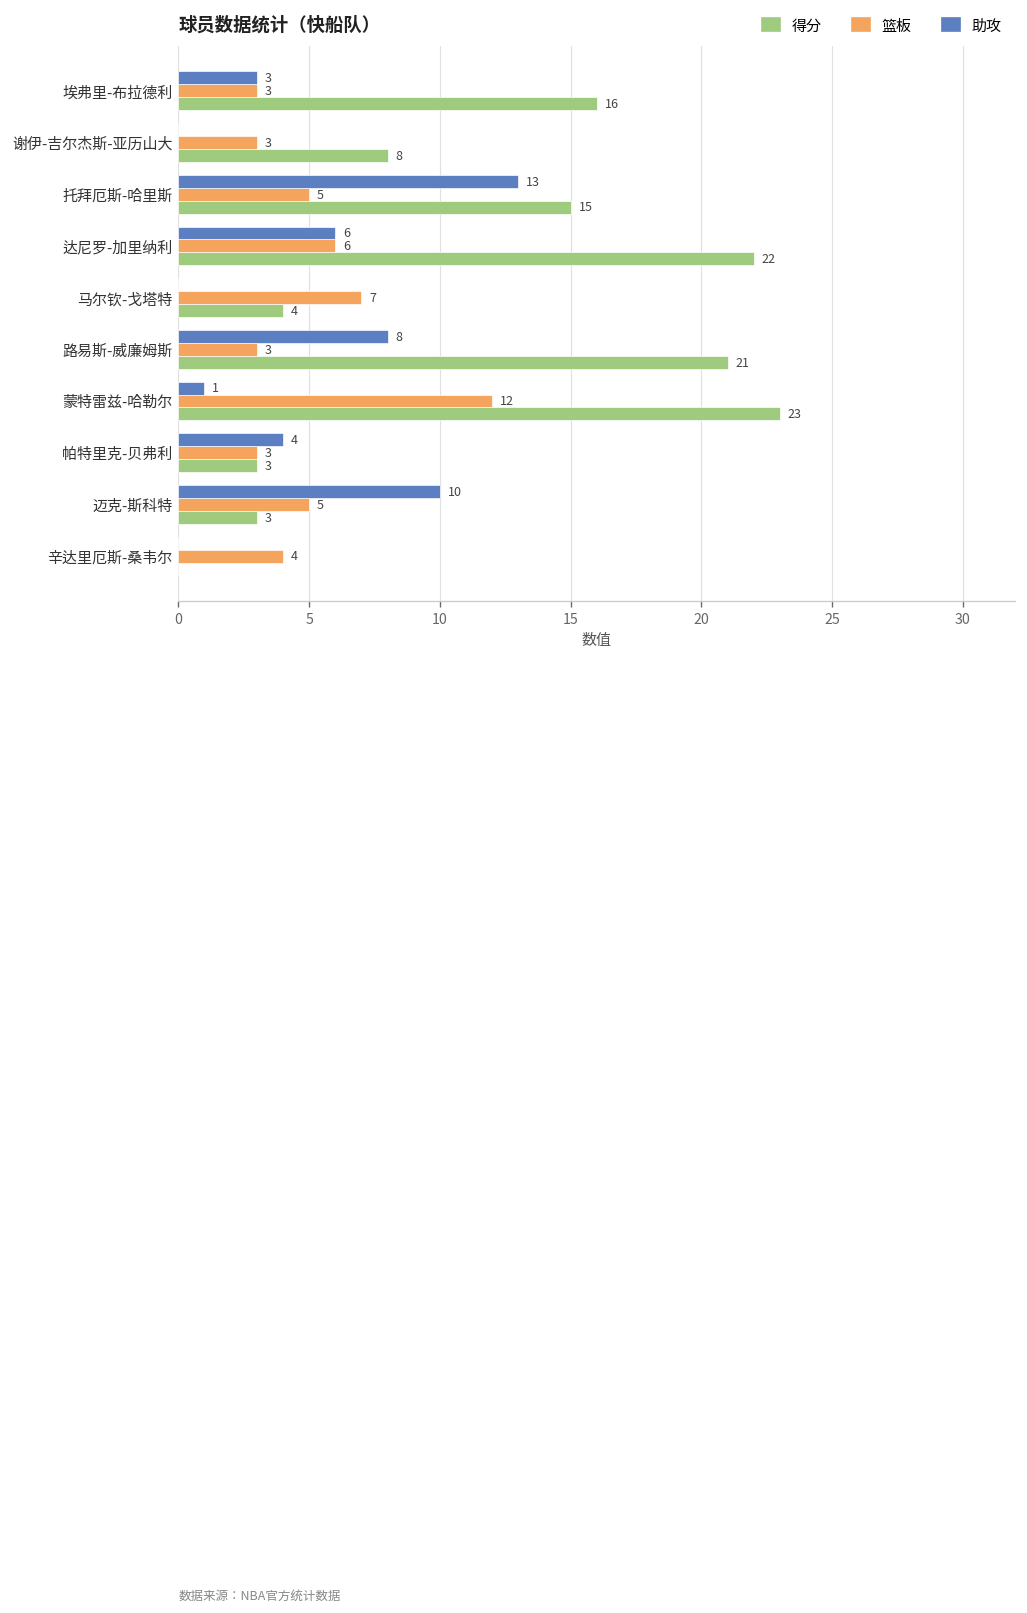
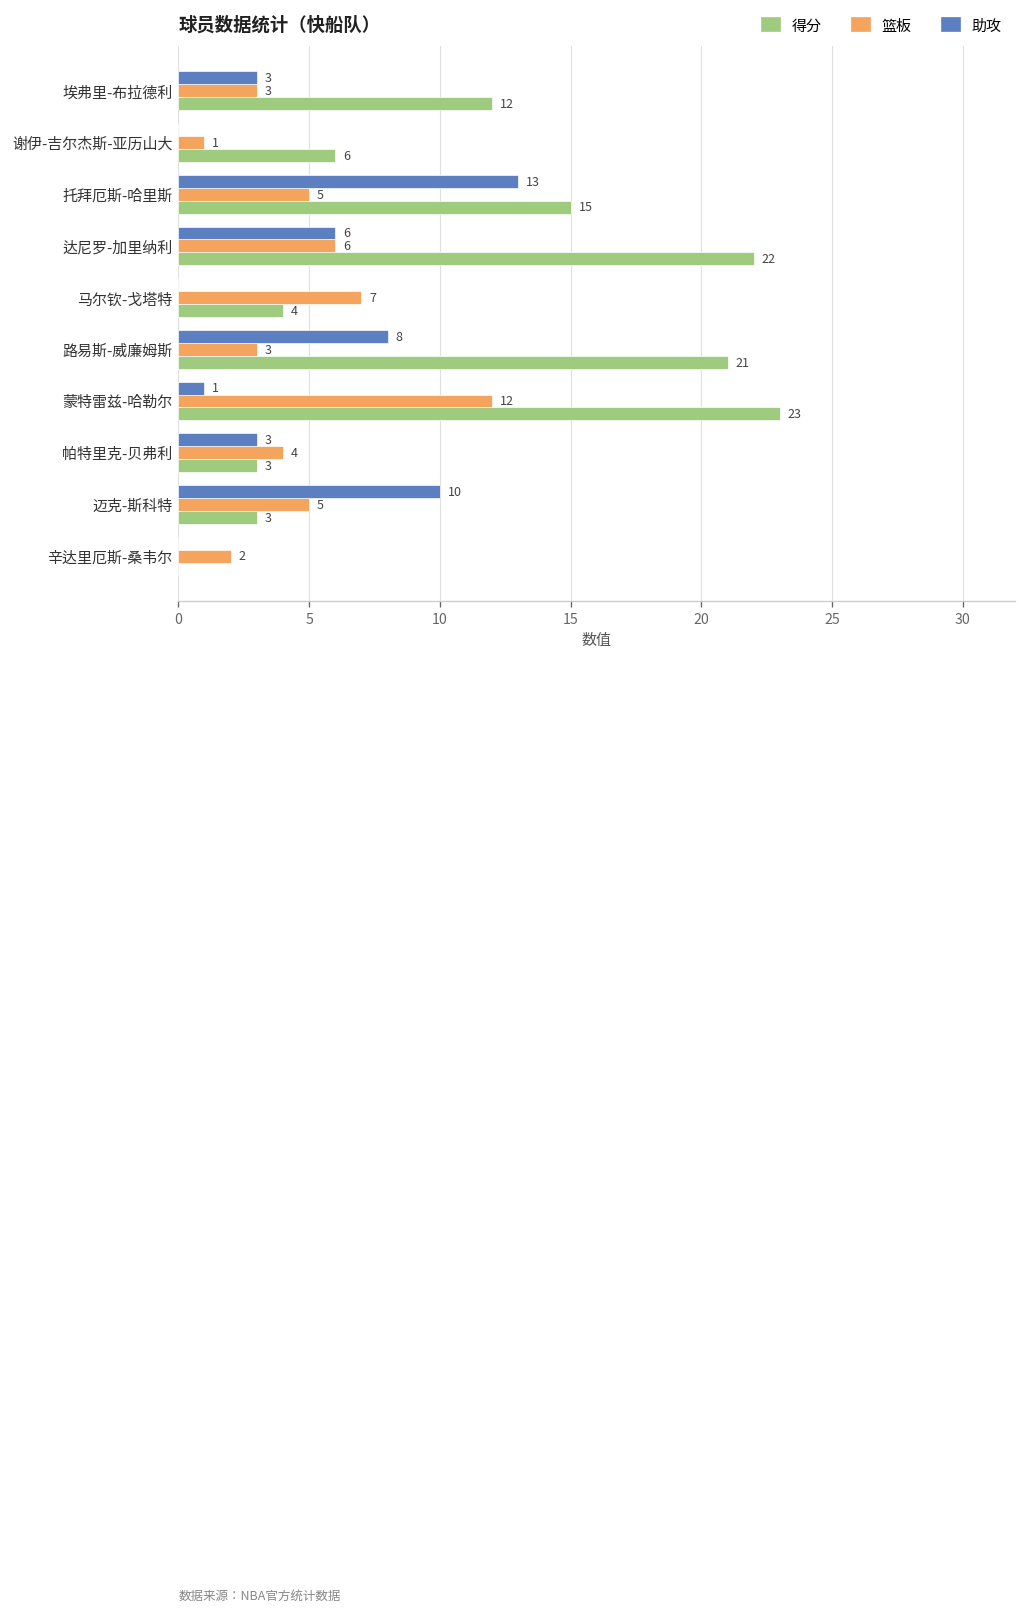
  {
    "得分": {
-     "埃弗里-布拉德利": 16,
-     "谢伊-吉尔杰斯-亚历山大": 8,
+     "埃弗里-布拉德利": 12,
+     "谢伊-吉尔杰斯-亚历山大": 6,
      "托拜厄斯-哈里斯": 15,
      "达尼罗-加里纳利": 22,
      "马尔钦-戈塔特": 4,
      "路易斯-威廉姆斯": 21,
      "蒙特雷兹-哈勒尔": 23,
      "帕特里克-贝弗利": 3,
      "迈克-斯科特": 3
    },
    "篮板": {
      "埃弗里-布拉德利": 3,
-     "谢伊-吉尔杰斯-亚历山大": 3,
+     "谢伊-吉尔杰斯-亚历山大": 1,
      "托拜厄斯-哈里斯": 5,
      "达尼罗-加里纳利": 6,
      "马尔钦-戈塔特": 7,
      "路易斯-威廉姆斯": 3,
      "蒙特雷兹-哈勒尔": 12,
-     "帕特里克-贝弗利": 3,
+     "帕特里克-贝弗利": 4,
      "迈克-斯科特": 5,
-     "辛达里厄斯-桑韦尔": 4
+     "辛达里厄斯-桑韦尔": 2
    },
    "助攻": {
      "埃弗里-布拉德利": 3,
      "托拜厄斯-哈里斯": 13,
      "达尼罗-加里纳利": 6,
      "路易斯-威廉姆斯": 8,
      "蒙特雷兹-哈勒尔": 1,
-     "帕特里克-贝弗利": 4,
+     "帕特里克-贝弗利": 3,
      "迈克-斯科特": 10
    }
  }
